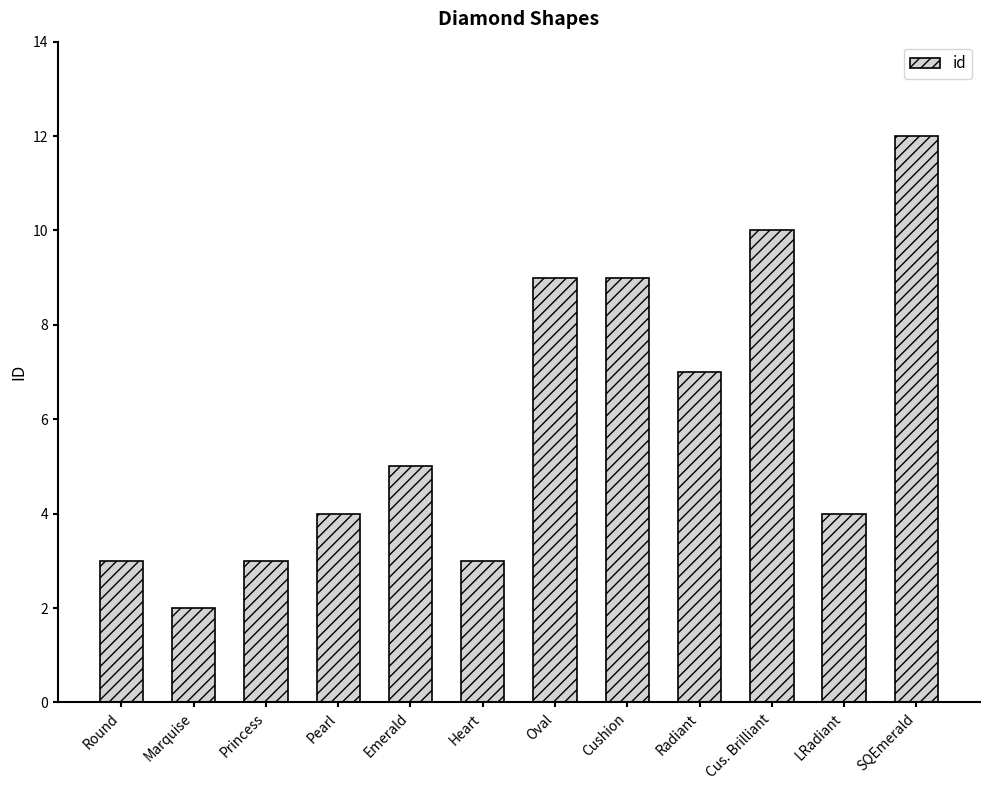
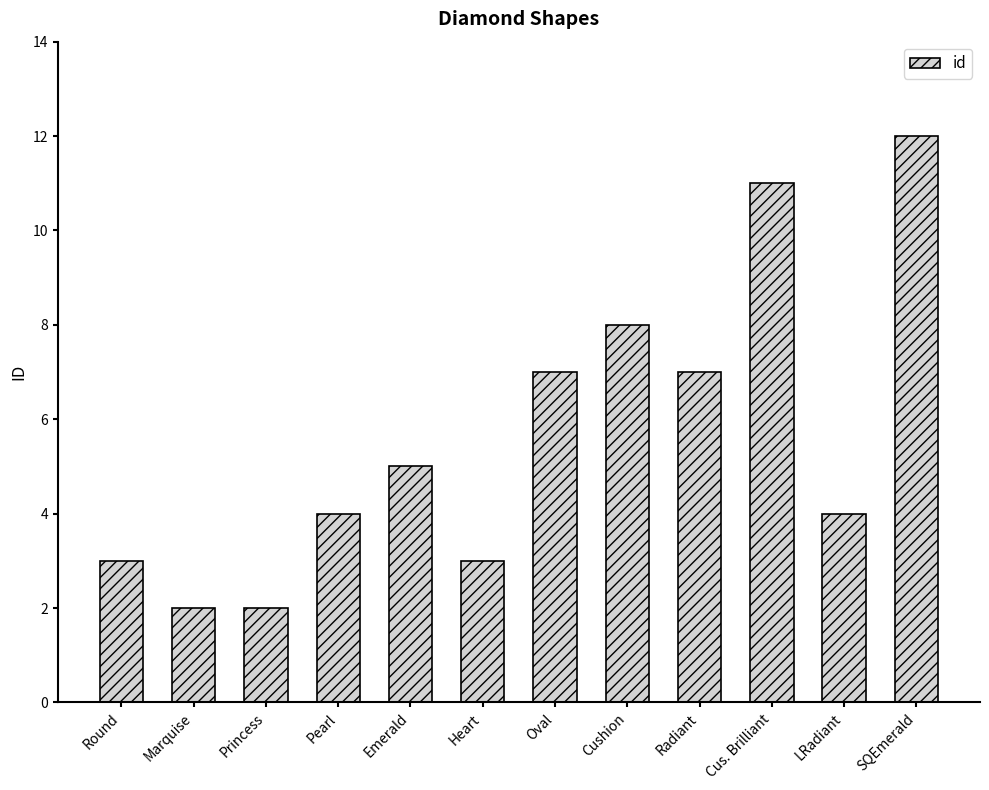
  {
    "Round": 3,
    "Marquise": 2,
-   "Princess": 3,
+   "Princess": 2,
    "Pearl": 4,
    "Emerald": 5,
    "Heart": 3,
-   "Oval": 9,
-   "Cushion": 9,
+   "Oval": 7,
+   "Cushion": 8,
    "Radiant": 7,
-   "Cus. Brilliant": 10,
+   "Cus. Brilliant": 11,
    "LRadiant": 4,
    "SQEmerald": 12
  }
